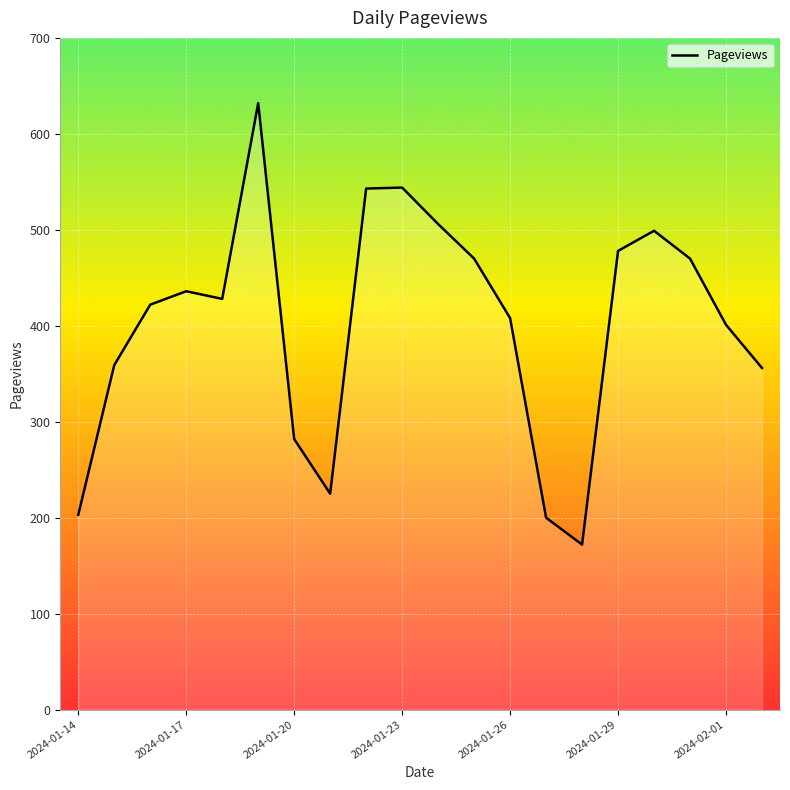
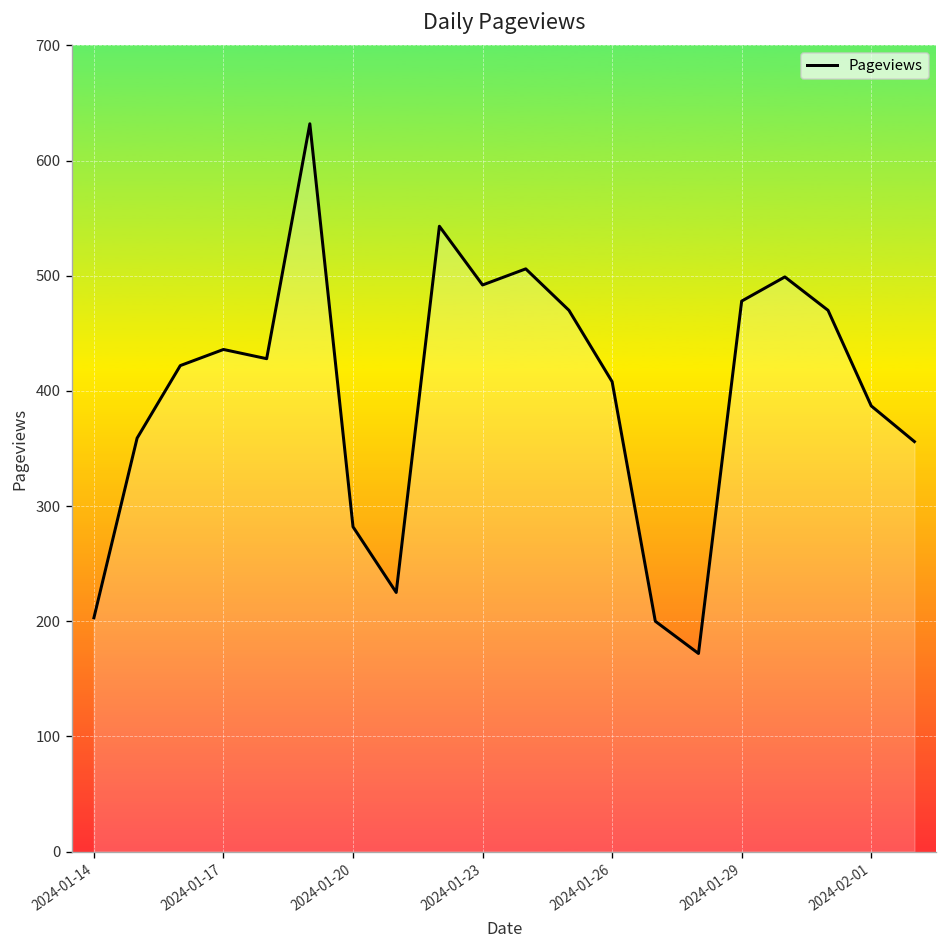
  {
    "2024-01-14": 200,
    "2024-01-17": 440,
    "2024-01-20": 280,
-   "2024-01-23": 540,
+   "2024-01-23": 490,
    "2024-01-26": 410,
    "2024-01-29": 480,
-   "2024-02-01": 400
+   "2024-02-01": 390
  }
